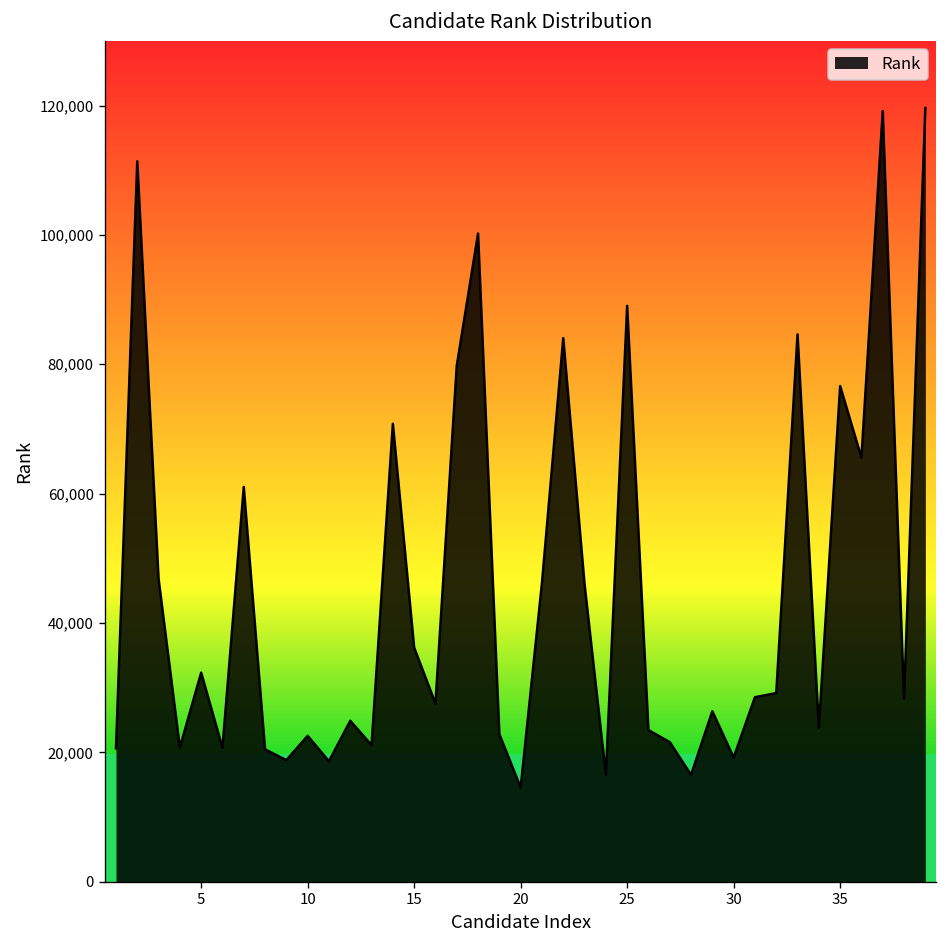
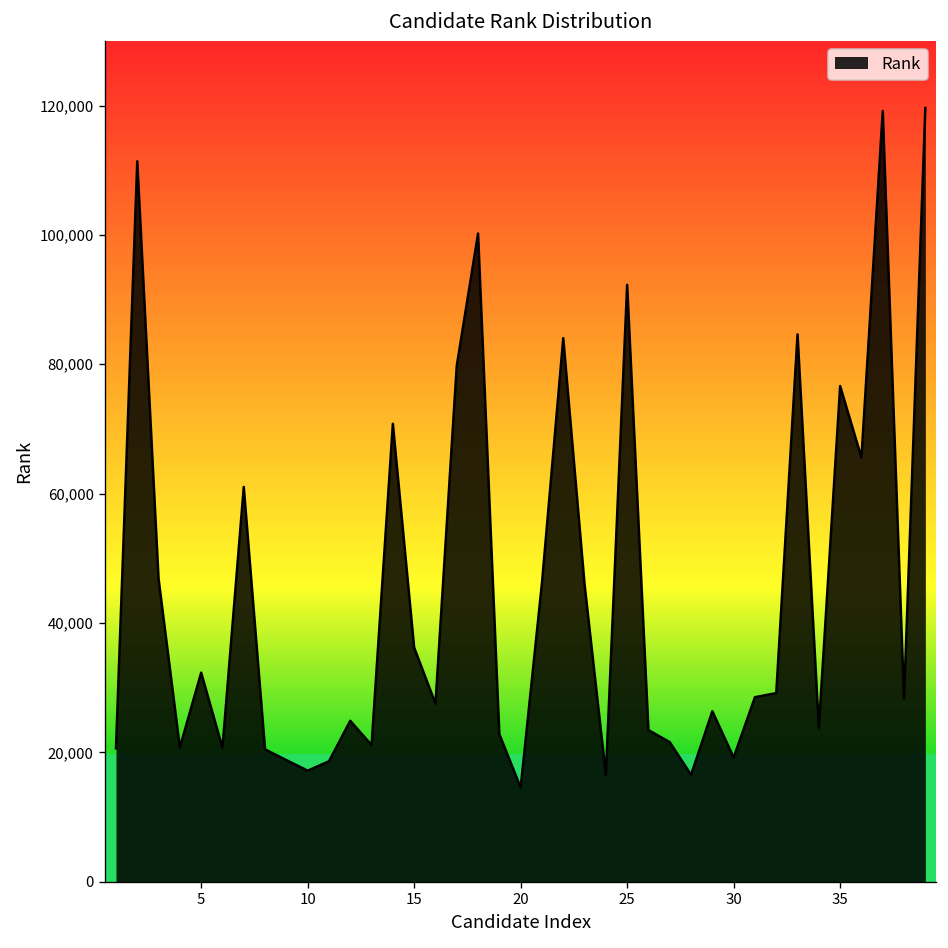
  {
    "5": "32,000",
-   "10": "23,000",
+   "10": "17,000",
    "15": "36,000",
    "20": "15,000",
-   "25": "89,000",
+   "25": "92,000",
    "30": "19,000",
    "35": "77,000"
  }
